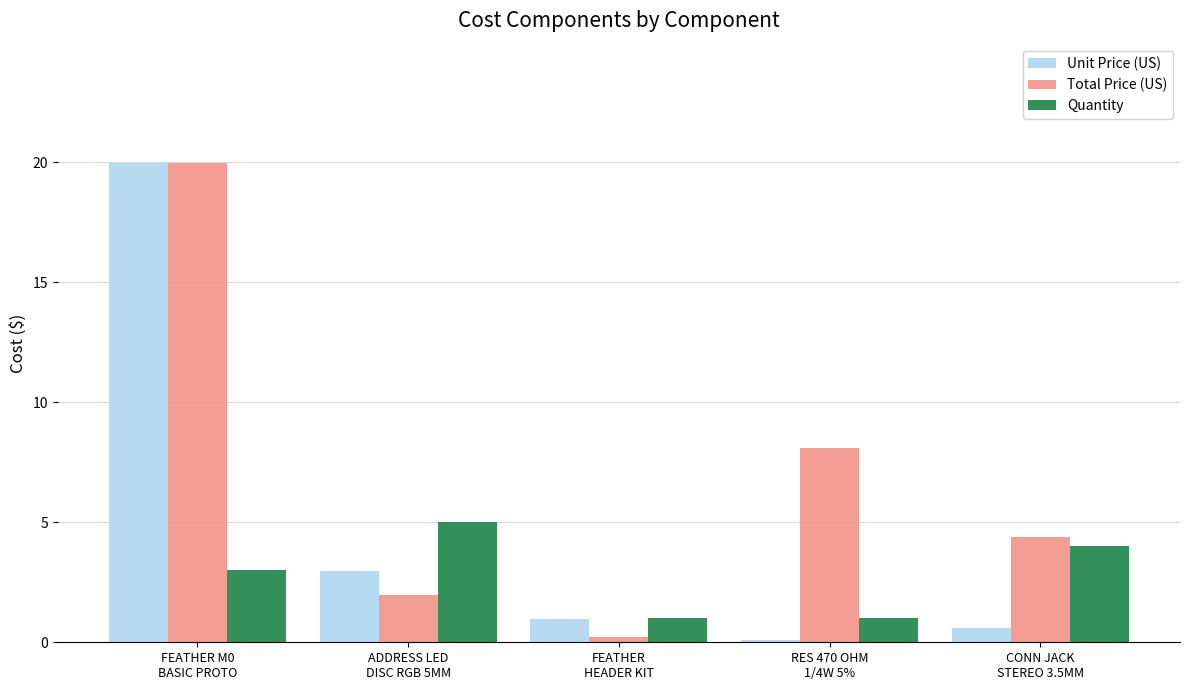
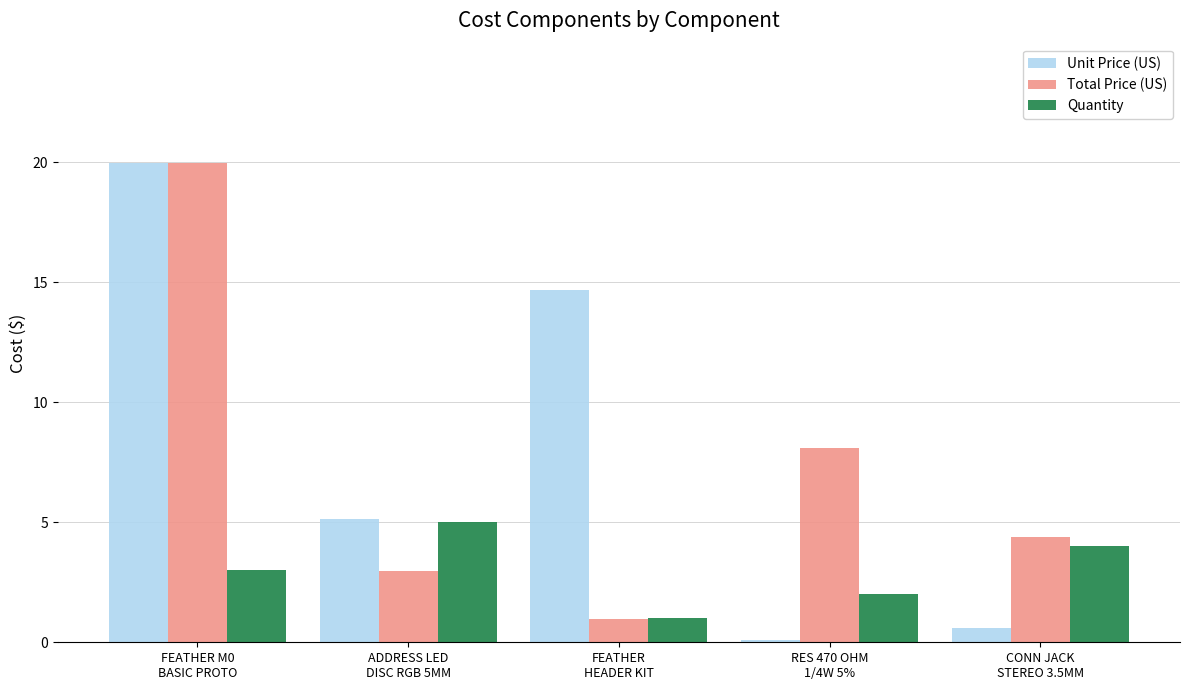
  {
    "Unit Price (US)": {
      "FEATHER M0 BASIC PROTO": 20.0,
-     "ADDRESS LED DISC RGB 5MM": 3.0,
-     "FEATHER HEADER KIT": 1.0,
+     "ADDRESS LED DISC RGB 5MM": 5.2,
+     "FEATHER HEADER KIT": 14.7,
      "CONN JACK STEREO 3.5MM": 0.6
    },
    "Total Price (US)": {
      "FEATHER M0 BASIC PROTO": 20.0,
-     "ADDRESS LED DISC RGB 5MM": 2.0,
-     "FEATHER HEADER KIT": 0.2,
+     "ADDRESS LED DISC RGB 5MM": 3.0,
+     "FEATHER HEADER KIT": 1.0,
      "RES 470 OHM 1/4W 5%": 8.1,
      "CONN JACK STEREO 3.5MM": 4.4
    },
    "Quantity": {
      "FEATHER M0 BASIC PROTO": 3,
      "ADDRESS LED DISC RGB 5MM": 5,
      "FEATHER HEADER KIT": 1,
-     "RES 470 OHM 1/4W 5%": 1,
+     "RES 470 OHM 1/4W 5%": 2,
      "CONN JACK STEREO 3.5MM": 4
    }
  }
